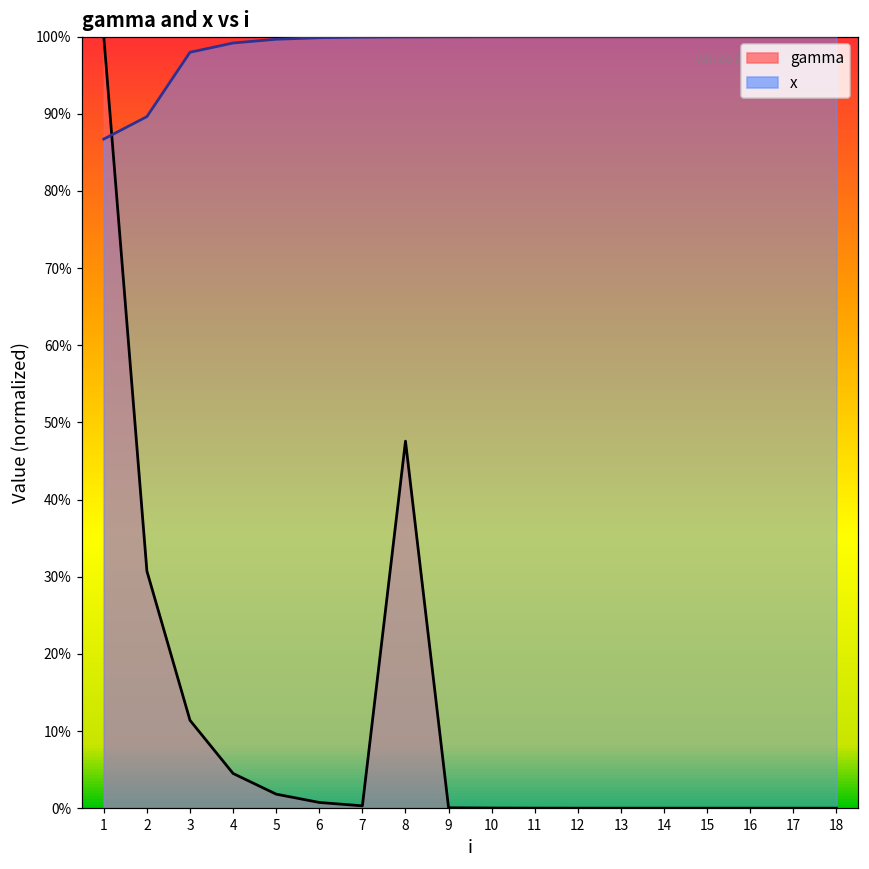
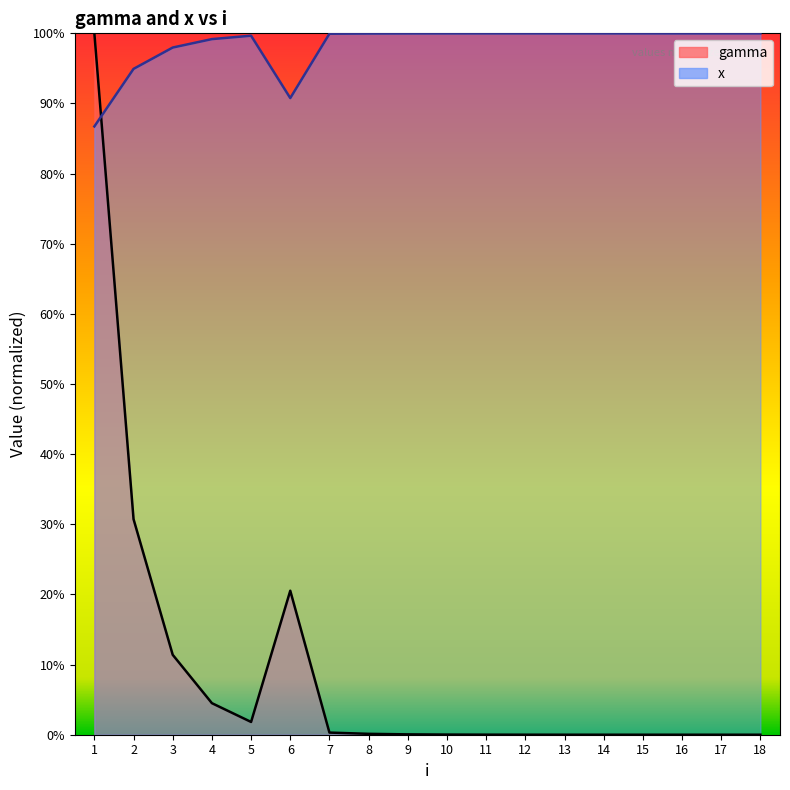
  {
    "gamma": {
      "1": "100%",
      "2": "31%",
      "3": "11%",
      "4": "4%",
      "5": "2%",
-     "6": "1%",
+     "6": "21%",
      "7": "0%",
-     "8": "48%",
+     "8": "0%",
      "9": "0%",
      "10": "0%",
      "11": "0%",
      "12": "0%",
      "13": "0%",
      "14": "0%",
      "15": "0%",
      "16": "0%",
      "17": "0%",
      "18": "0%"
    },
    "x": {
      "1": "87%",
-     "2": "90%",
+     "2": "95%",
      "3": "98%",
      "4": "99%",
      "5": "100%",
-     "6": "100%",
+     "6": "91%",
      "7": "100%",
      "8": "100%",
      "9": "100%",
      "10": "100%",
      "11": "100%",
      "12": "100%",
      "13": "100%",
      "14": "100%"
    }
  }
